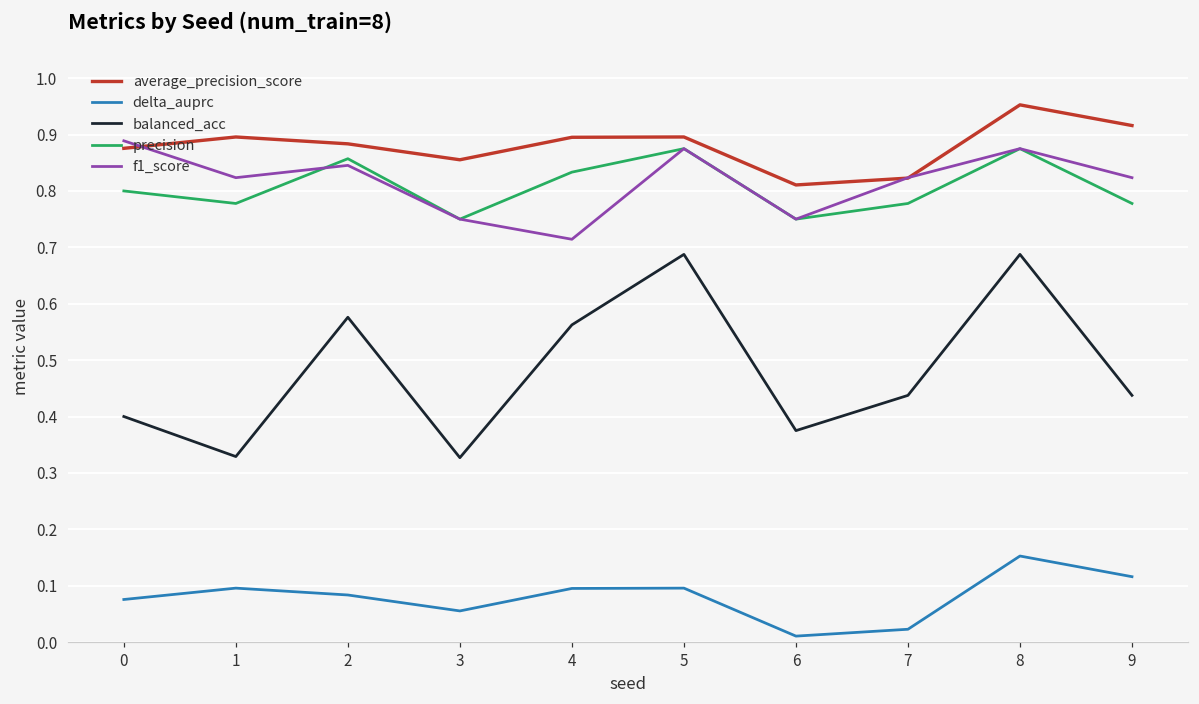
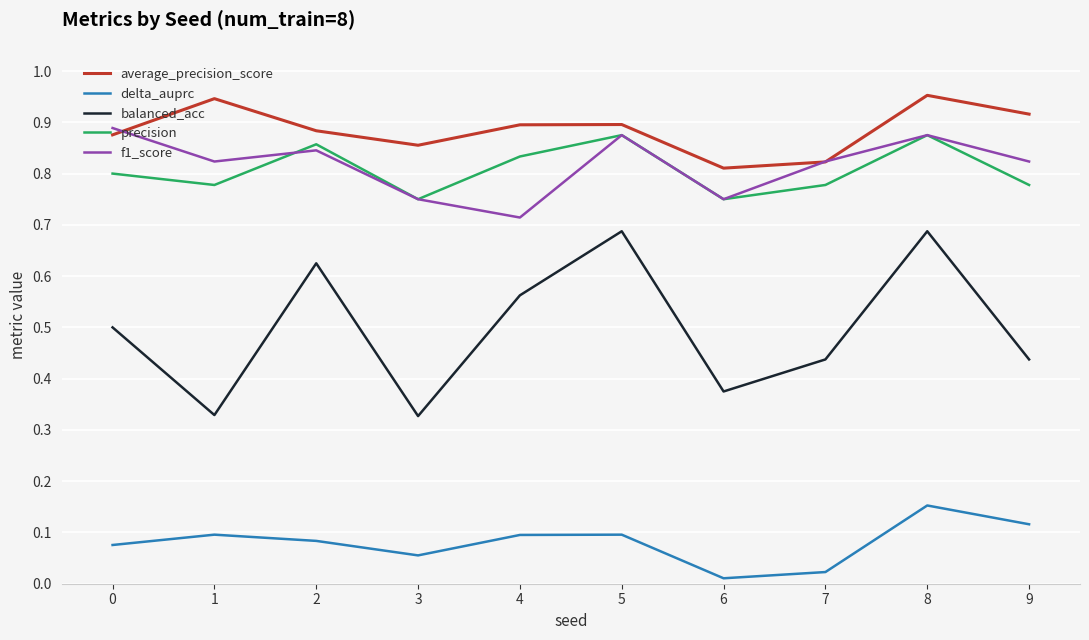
  {
    "average_precision_score": {
      "0": 0.88,
-     "1": 0.90,
+     "1": 0.95,
      "2": 0.88,
      "3": 0.86,
      "4": 0.90,
      "5": 0.90,
      "6": 0.81,
      "8": 0.95,
      "9": 0.92
    },
    "delta_auprc": {
      "0": 0.08,
      "1": 0.10,
      "2": 0.08,
      "3": 0.06,
      "4": 0.10,
      "5": 0.10,
      "6": 0.01,
      "7": 0.02,
      "8": 0.15,
      "9": 0.12
    },
    "balanced_acc": {
-     "0": 0.4,
+     "0": 0.5,
      "1": 0.33,
-     "2": 0.58,
+     "2": 0.63,
      "3": 0.33,
      "4": 0.56,
      "5": 0.69,
      "6": 0.38,
      "7": 0.44,
      "8": 0.69,
      "9": 0.44
    },
    "precision": {
      "0": 0.80,
      "1": 0.78,
      "2": 0.86,
      "4": 0.83,
      "7": 0.78,
      "9": 0.78
    },
    "f1_score": {
      "0": 0.89,
      "1": 0.82,
      "2": 0.85,
      "4": 0.71,
      "9": 0.82
    }
  }
